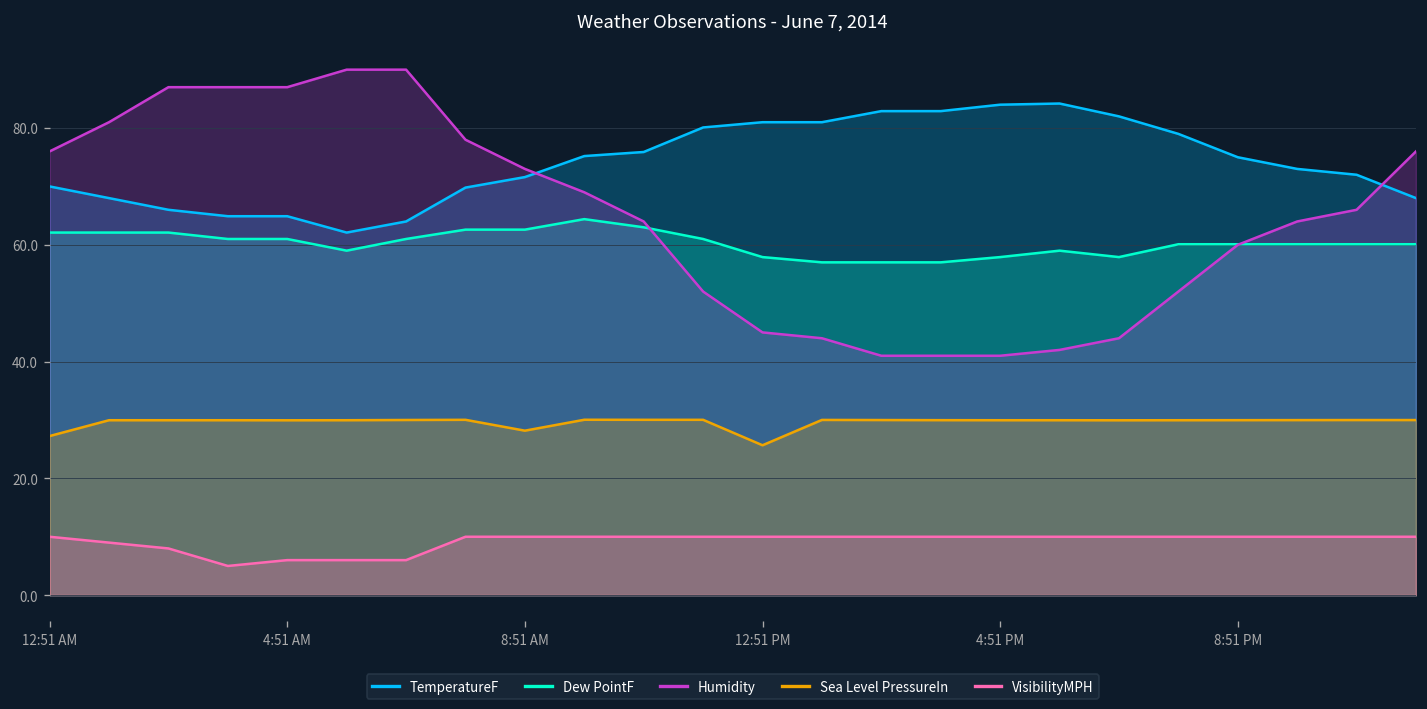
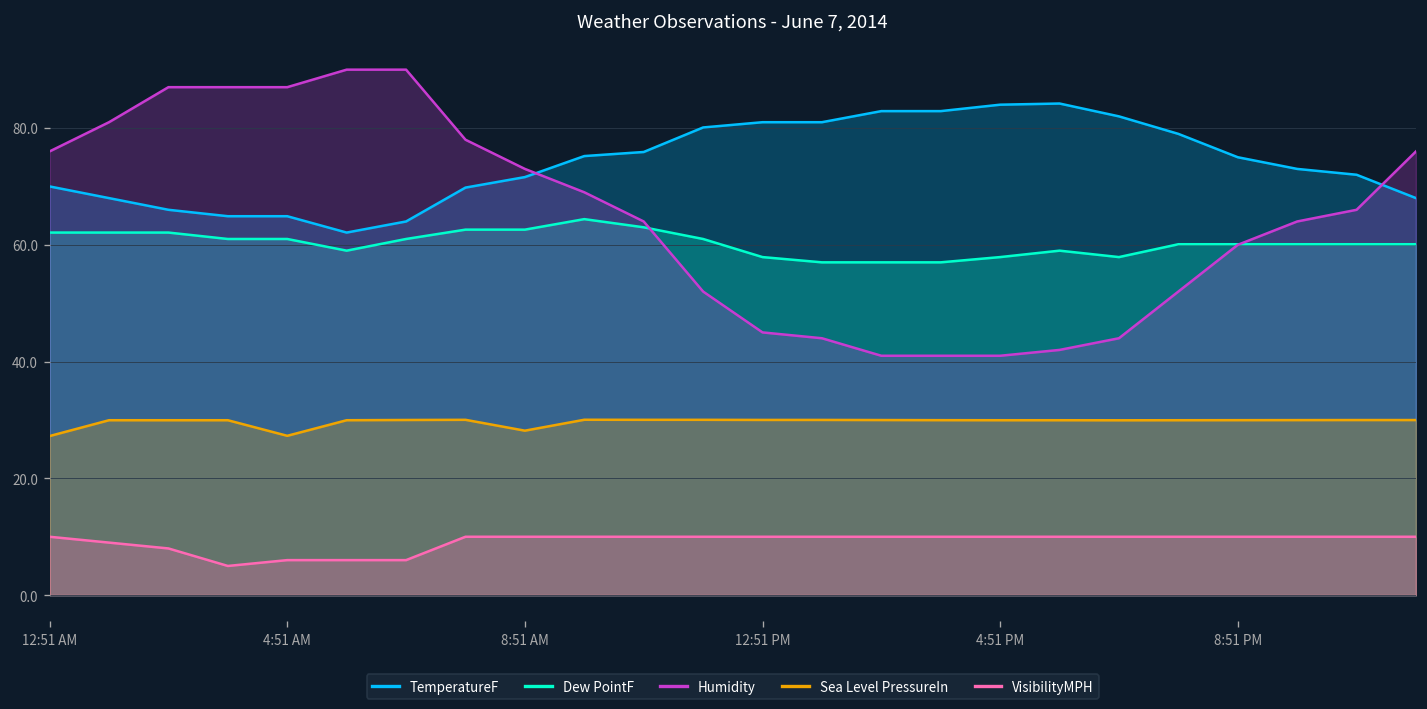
  {
    "Sea Level PressureIn": {
      "12:51 AM": 27,
-     "4:51 AM": 30,
+     "4:51 AM": 27,
      "8:51 AM": 28,
-     "12:51 PM": 26,
+     "12:51 PM": 30,
      "4:51 PM": 30,
      "8:51 PM": 30
    }
  }
